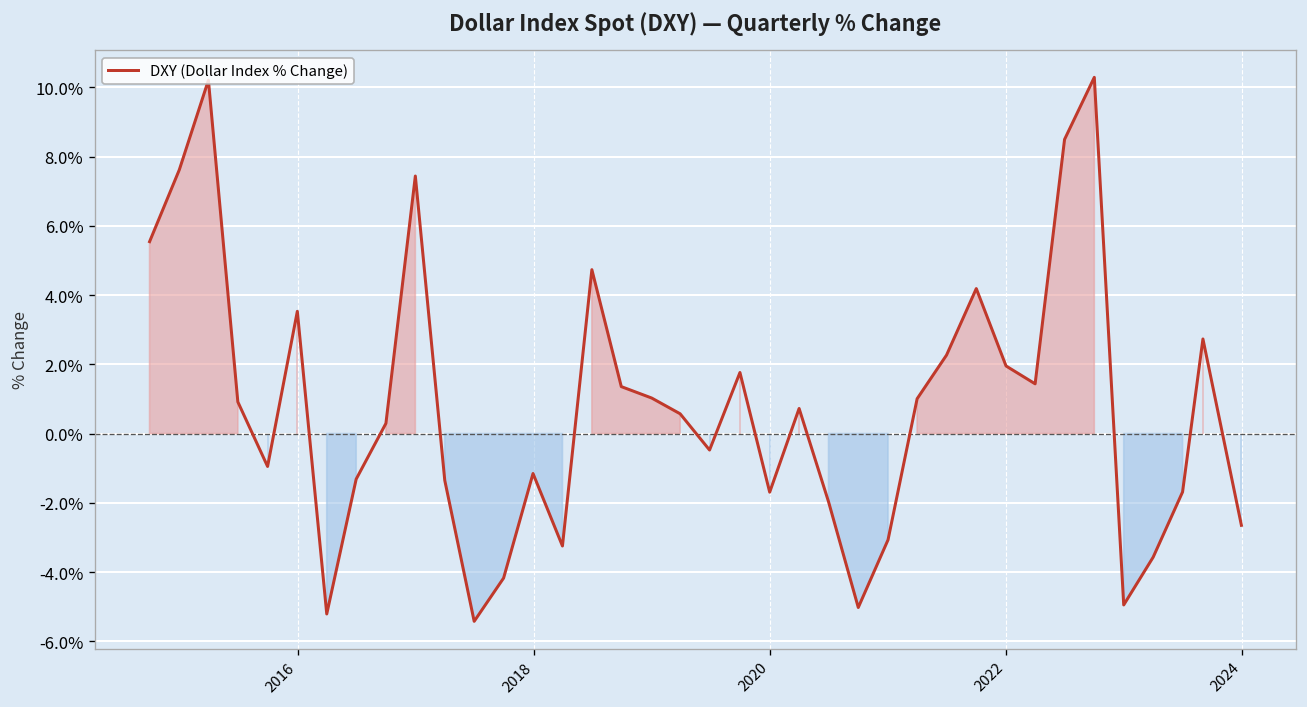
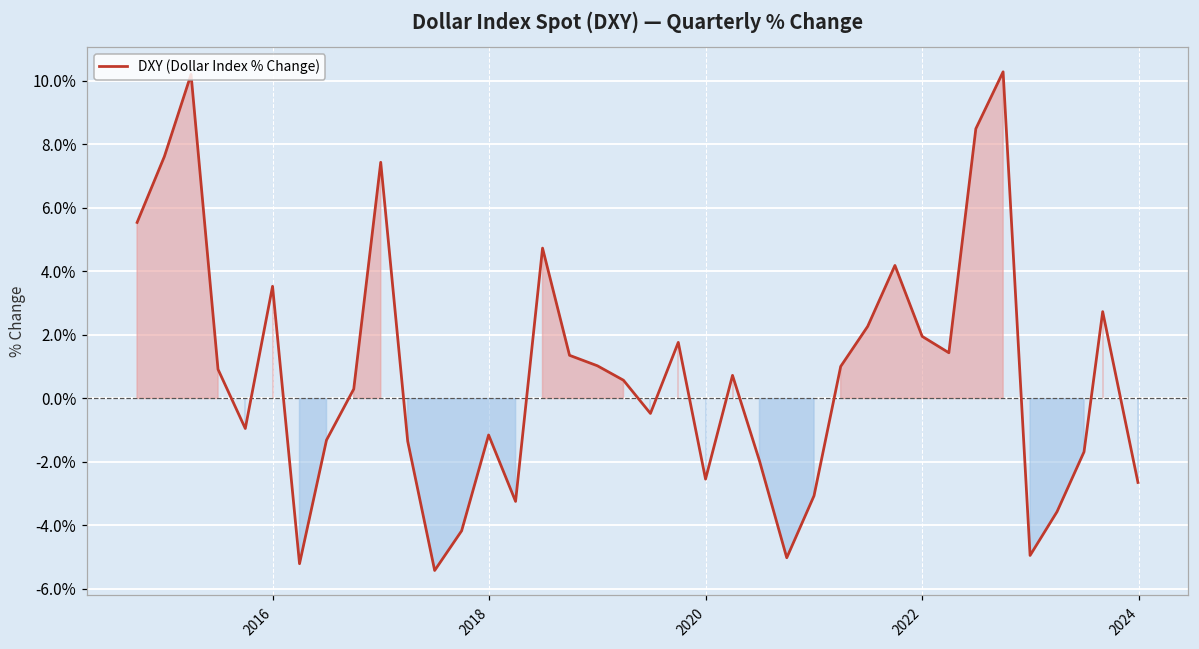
  {
    "2016": "3.5%",
-   "2020": "-1.7%",
+   "2020": "-2.5%",
    "2022": "2.0%"
  }
